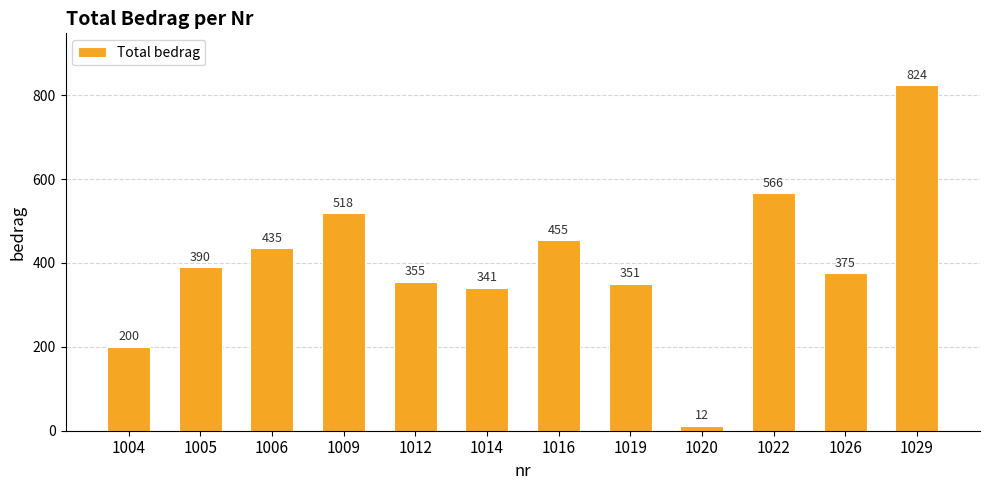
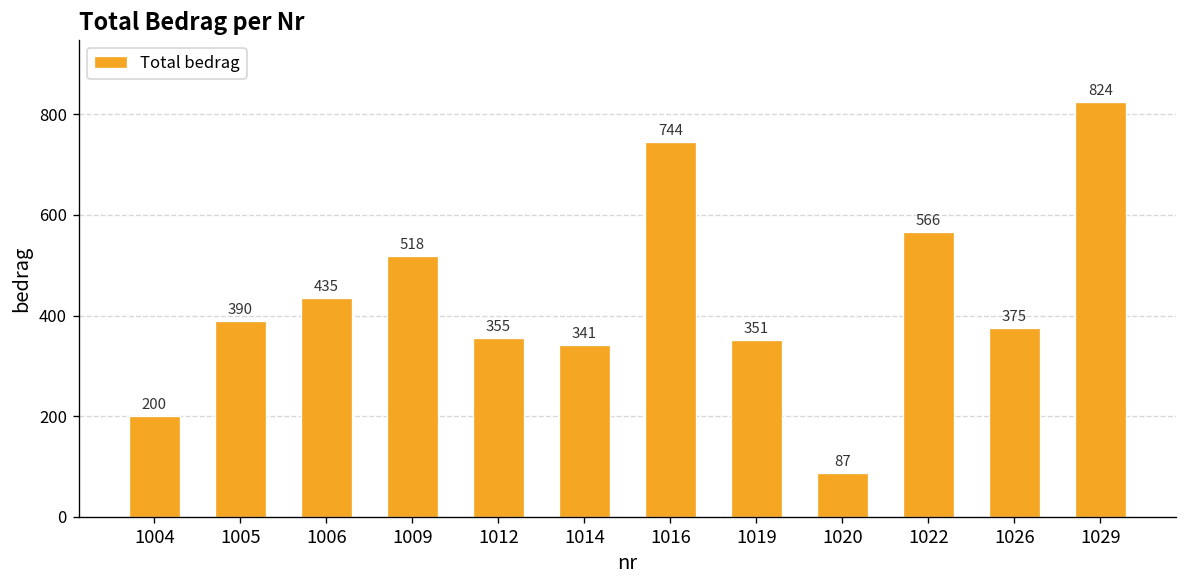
  {
    "1004": 200,
    "1005": 390,
    "1006": 435,
    "1009": 518,
    "1012": 355,
    "1014": 341,
-   "1016": 455,
+   "1016": 744,
    "1019": 351,
-   "1020": 12,
+   "1020": 87,
    "1022": 566,
    "1026": 375,
    "1029": 824
  }
